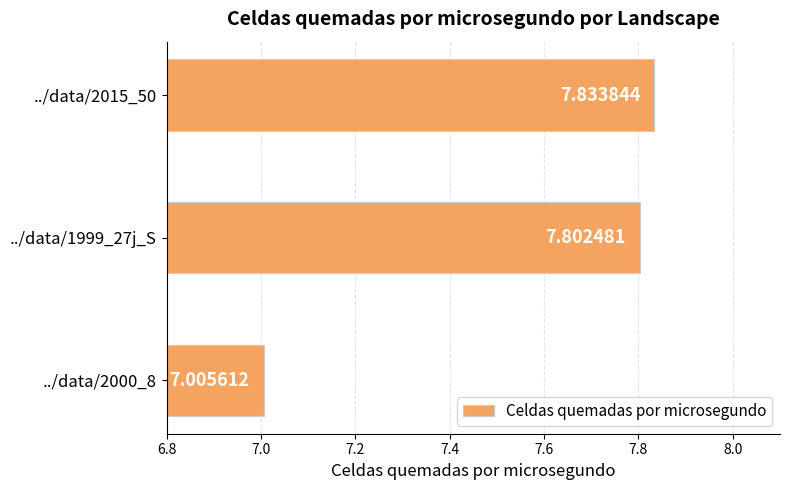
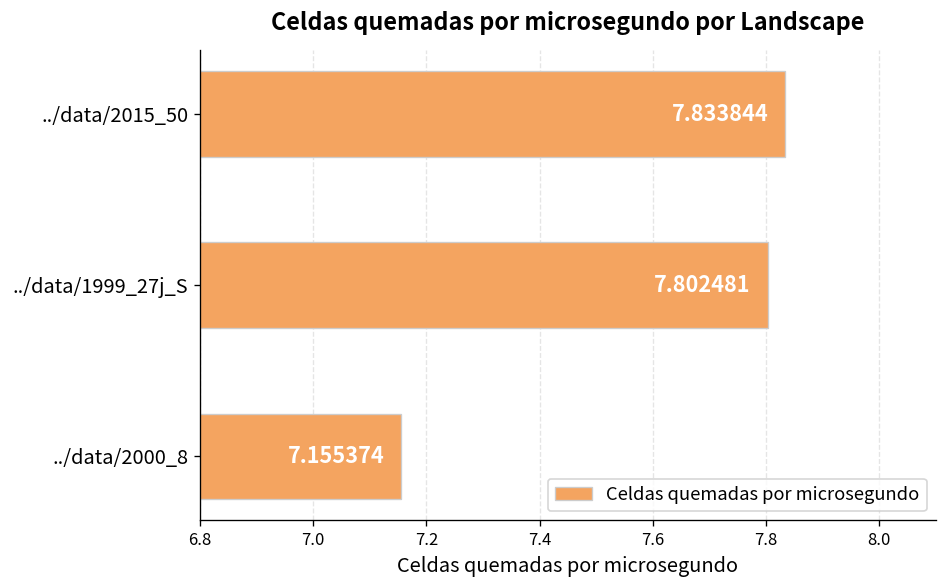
  {
    "../data/2015_50": 7.833844,
    "../data/1999_27j_S": 7.802481,
-   "../data/2000_8": 7.005612
+   "../data/2000_8": 7.155374
  }
